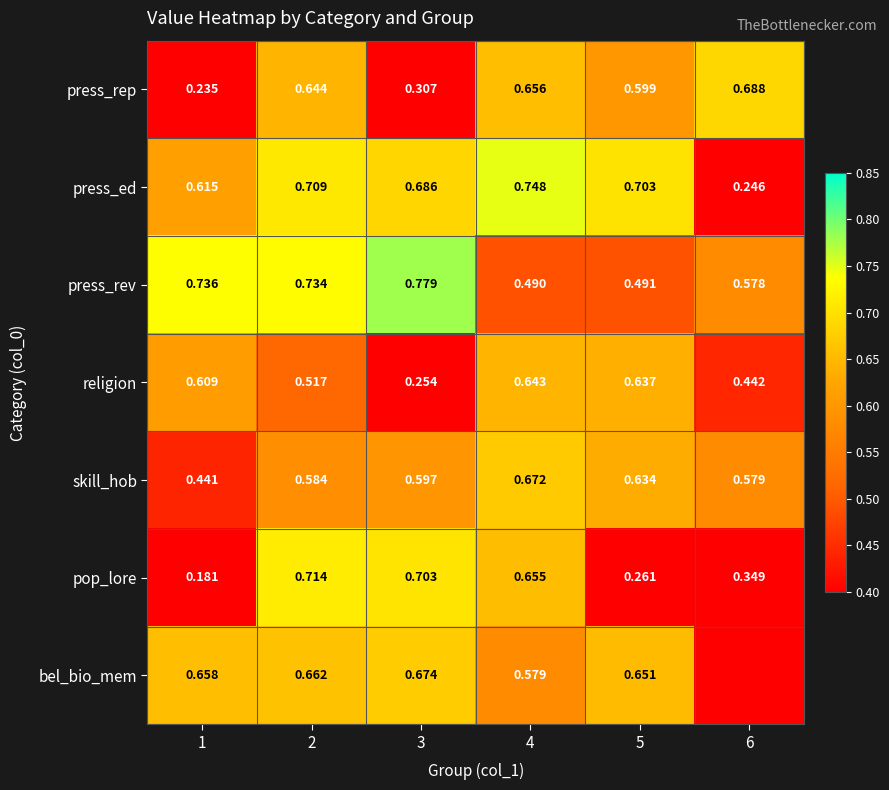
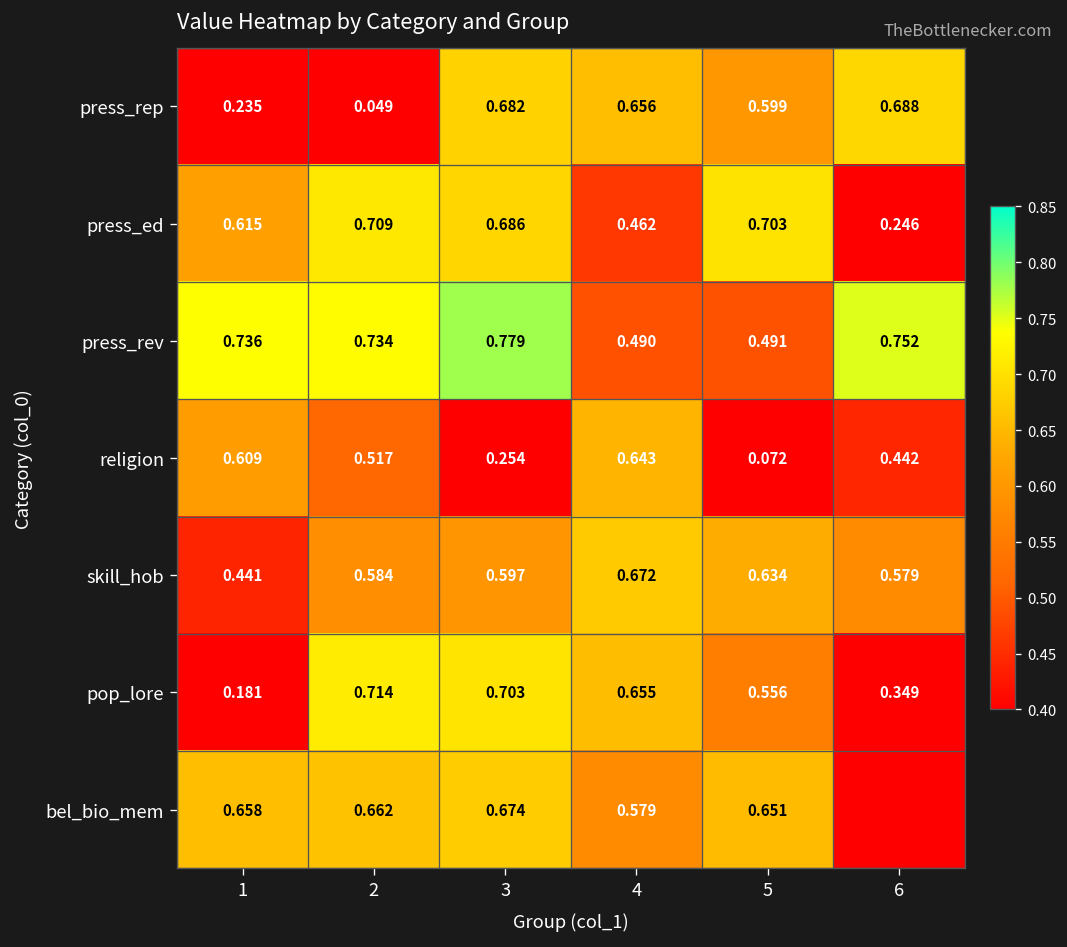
  {
    "press_rep": {
      "1": 0.235,
-     "2": 0.644,
-     "3": 0.307,
+     "2": 0.049,
+     "3": 0.682,
      "4": 0.656,
      "5": 0.599,
      "6": 0.688
    },
    "press_ed": {
      "1": 0.615,
      "2": 0.709,
      "3": 0.686,
-     "4": 0.748,
+     "4": 0.462,
      "5": 0.703,
      "6": 0.246
    },
    "press_rev": {
      "1": 0.736,
      "2": 0.734,
      "3": 0.779,
      "4": 0.490,
      "5": 0.491,
-     "6": 0.578
+     "6": 0.752
    },
    "religion": {
      "1": 0.609,
      "2": 0.517,
      "3": 0.254,
      "4": 0.643,
-     "5": 0.637,
+     "5": 0.072,
      "6": 0.442
    },
    "skill_hob": {
      "1": 0.441,
      "2": 0.584,
      "3": 0.597,
      "4": 0.672,
      "5": 0.634,
      "6": 0.579
    },
    "pop_lore": {
      "1": 0.181,
      "2": 0.714,
      "3": 0.703,
      "4": 0.655,
-     "5": 0.261,
+     "5": 0.556,
      "6": 0.349
    },
    "bel_bio_mem": {
      "1": 0.658,
      "2": 0.662,
      "3": 0.674,
      "4": 0.579,
      "5": 0.651
    }
  }
